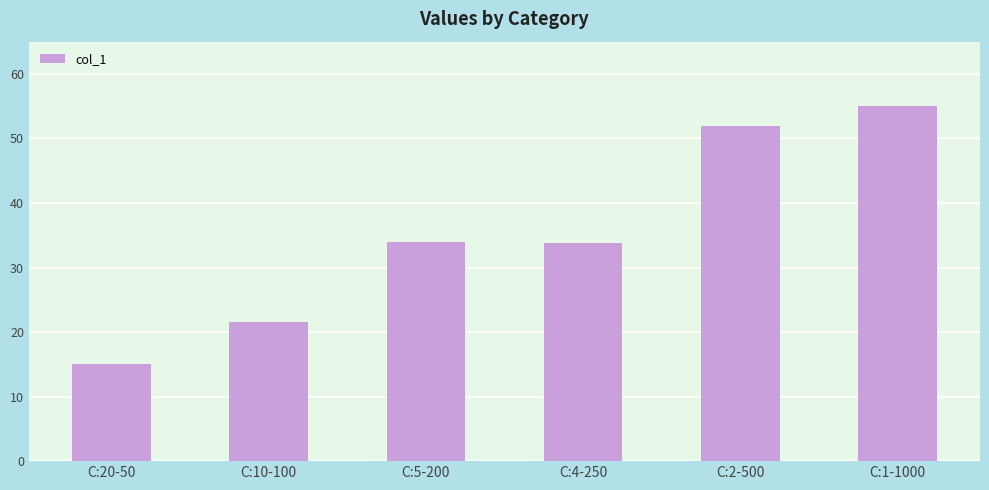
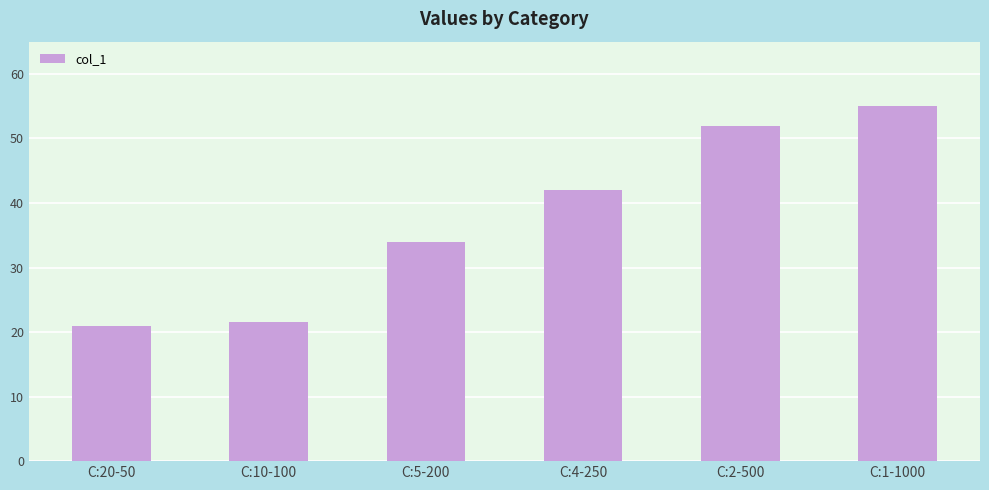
  {
-   "C:20-50": 15,
+   "C:20-50": 21,
    "C:10-100": 22,
    "C:5-200": 34,
-   "C:4-250": 34,
+   "C:4-250": 42,
    "C:2-500": 52,
    "C:1-1000": 55
  }
